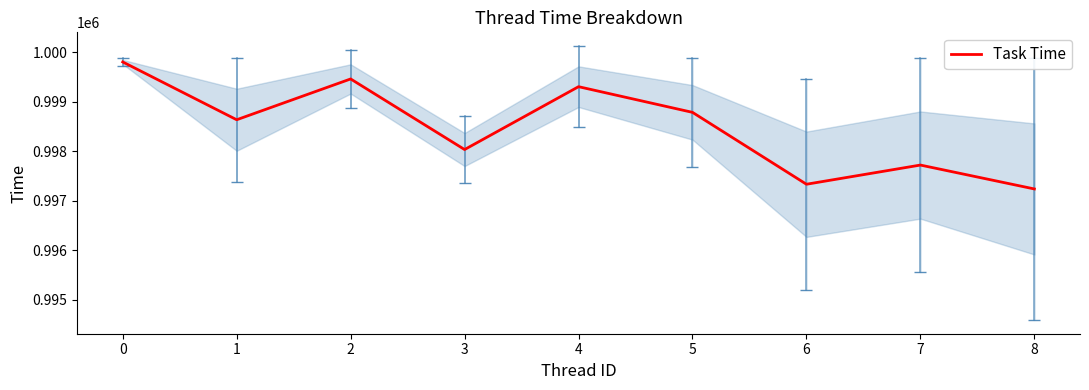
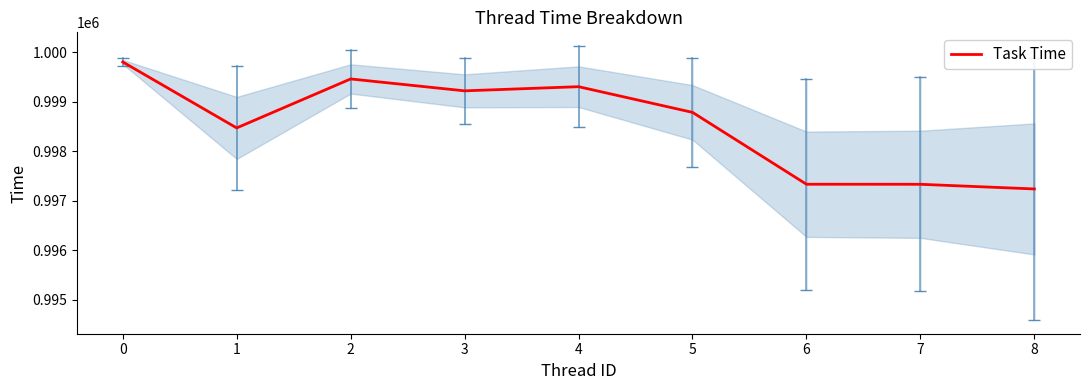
  {
    "Task Time": {
-     "1": 998600,
+     "1": 998500,
      "2": 999500,
-     "3": 998000,
+     "3": 999200,
      "4": 999300,
      "5": 998800,
      "6": 997300,
-     "7": 997700,
+     "7": 997300,
      "8": 997200
    }
  }
